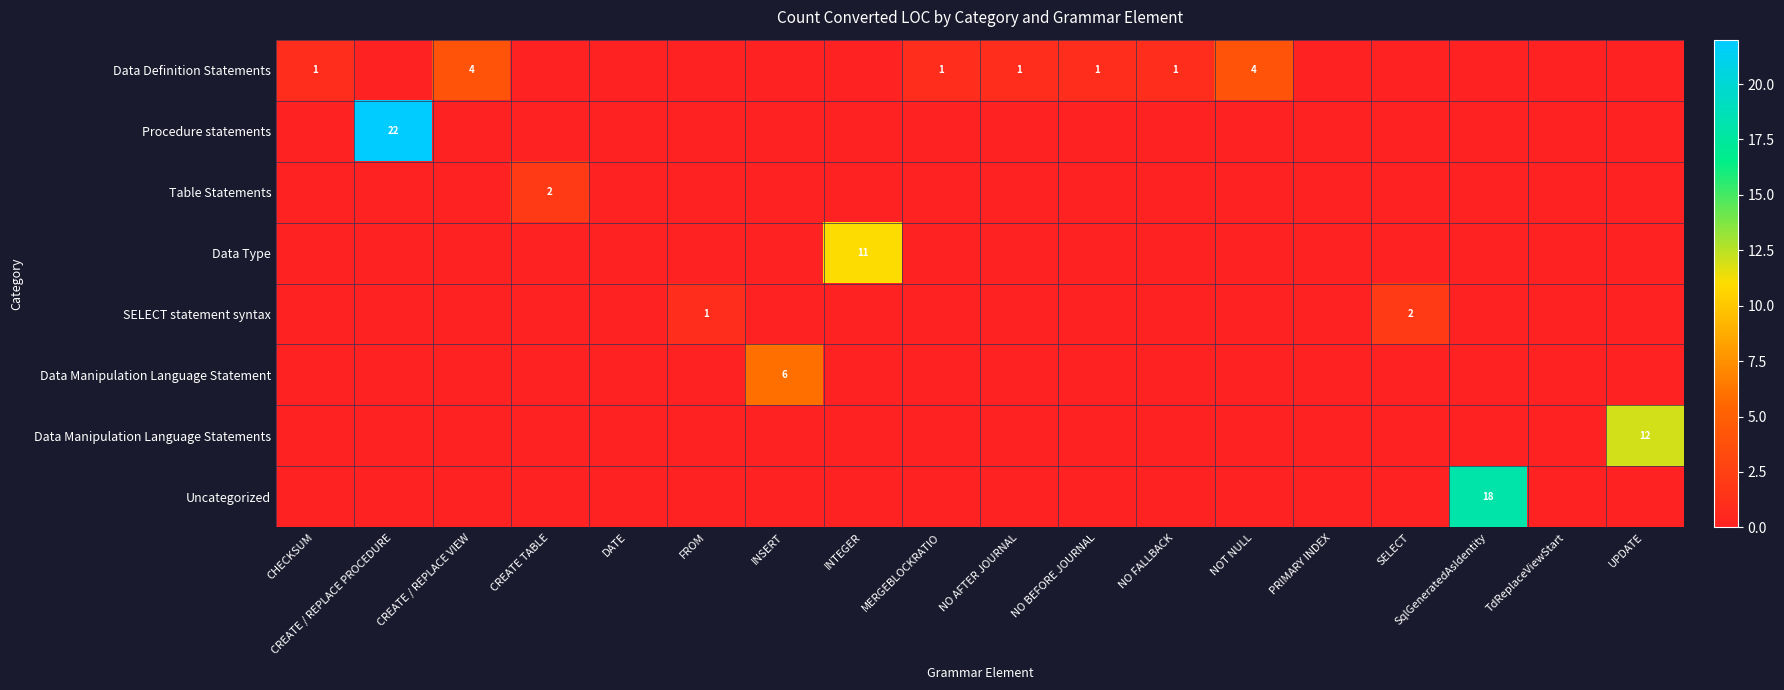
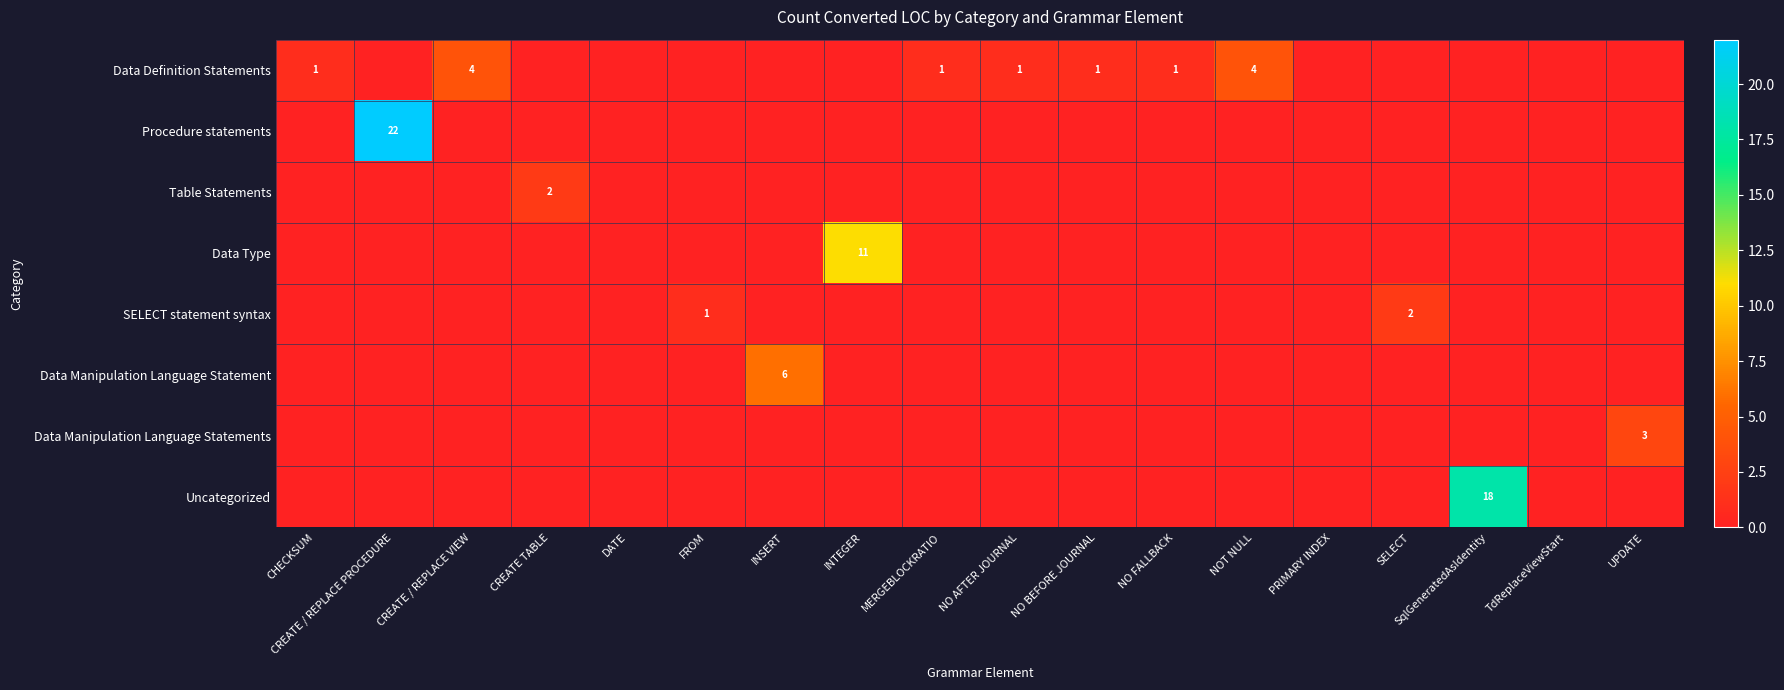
  {
    "Data Definition Statements": {
      "CHECKSUM": 1,
      "CREATE / REPLACE VIEW": 4,
      "MERGEBLOCKRATIO": 1,
      "NO AFTER JOURNAL": 1,
      "NO BEFORE JOURNAL": 1,
      "NO FALLBACK": 1,
      "NOT NULL": 4
    },
    "Procedure statements": {
      "CREATE / REPLACE PROCEDURE": 22
    },
    "Table Statements": {
      "CREATE TABLE": 2
    },
    "Data Type": {
      "INTEGER": 11
    },
    "SELECT statement syntax": {
      "FROM": 1,
      "SELECT": 2
    },
    "Data Manipulation Language Statement": {
      "INSERT": 6
    },
    "Data Manipulation Language Statements": {
-     "UPDATE": 12
+     "UPDATE": 3
    },
    "Uncategorized": {
      "SqlGeneratedAsIdentity": 18
    }
  }
